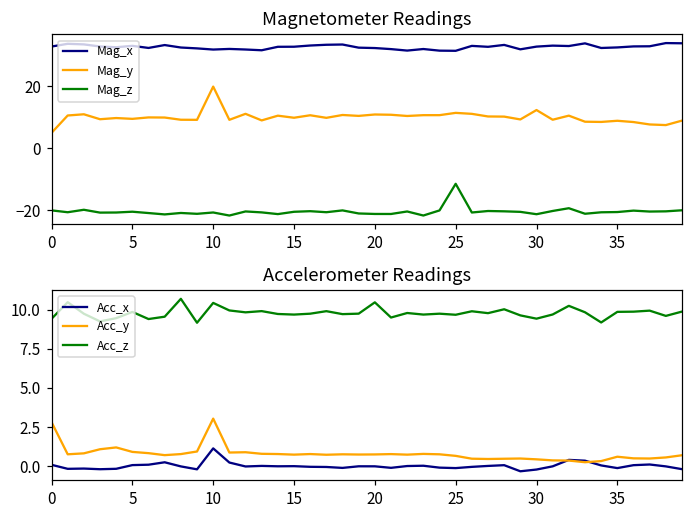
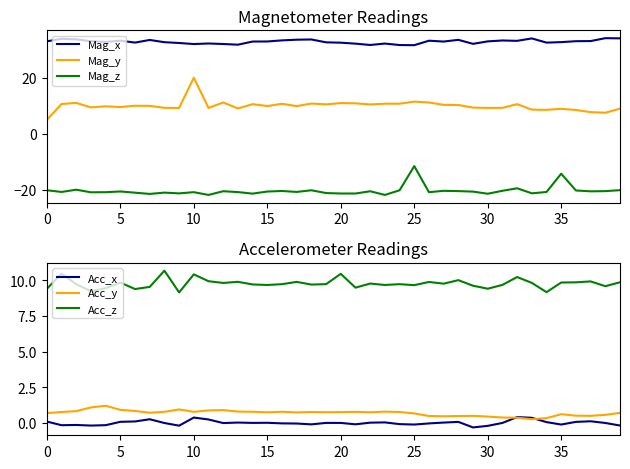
  {
    "Magnetometer Readings": {
      "Mag_x": {
        "0": 33,
        "10": 32,
        "15": 33,
        "20": 32,
        "25": 31,
        "30": 33,
        "35": 33
      },
      "Mag_y": {
        "0": 5,
        "5": 9,
        "10": 20,
        "15": 10,
        "20": 11,
        "25": 11,
-       "30": 12,
+       "30": 9,
        "35": 9
      },
      "Mag_z": {
        "0": -20,
        "5": -21,
        "10": -21,
        "15": -21,
        "20": -21,
        "25": -12,
        "30": -21,
-       "35": -21
+       "35": -14
      }
    },
    "Accelerometer Readings": {
      "Acc_x": {
        "0": 0.1,
        "5": 0.1,
-       "10": 1.1,
+       "10": 0.4,
        "15": 0.0,
        "20": 0.0,
        "25": -0.1,
        "30": -0.2,
        "35": -0.1
      },
      "Acc_y": {
-       "0": 2.8,
+       "0": 0.7,
        "5": 0.9,
-       "10": 3.0,
+       "10": 0.8,
        "15": 0.7,
        "20": 0.7,
        "25": 0.7,
        "30": 0.4,
        "35": 0.6
      },
      "Acc_z": {
        "0": 9.4,
        "10": 10.4,
        "15": 9.7,
        "20": 10.5,
        "25": 9.7,
        "30": 9.4,
        "35": 9.9
      }
    }
  }
